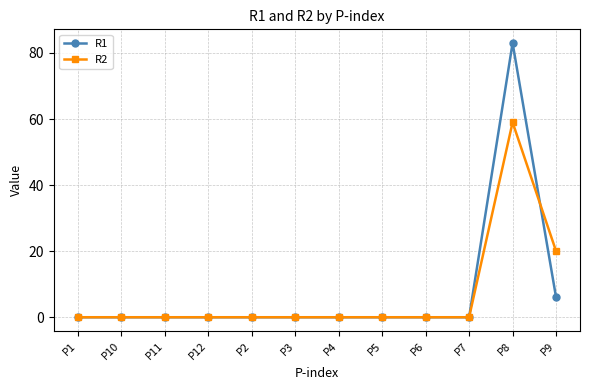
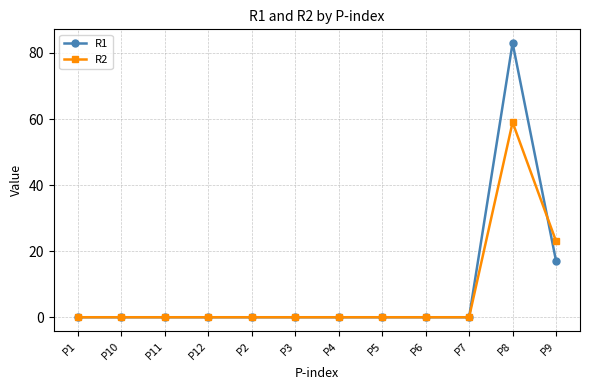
  {
    "R1": {
      "P8": 83,
-     "P9": 6
+     "P9": 17
    },
    "R2": {
      "P8": 59,
-     "P9": 20
+     "P9": 23
    }
  }
